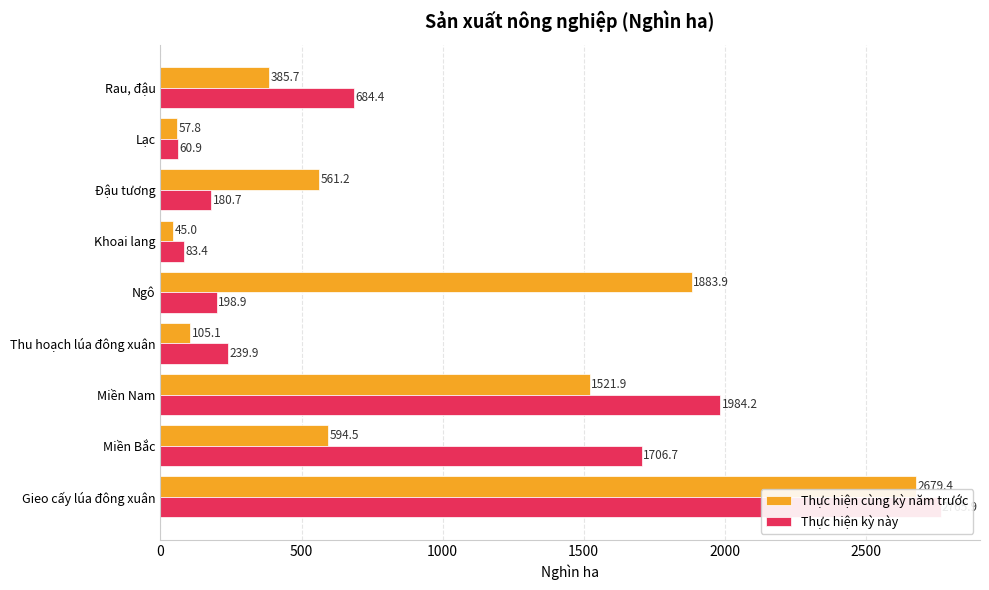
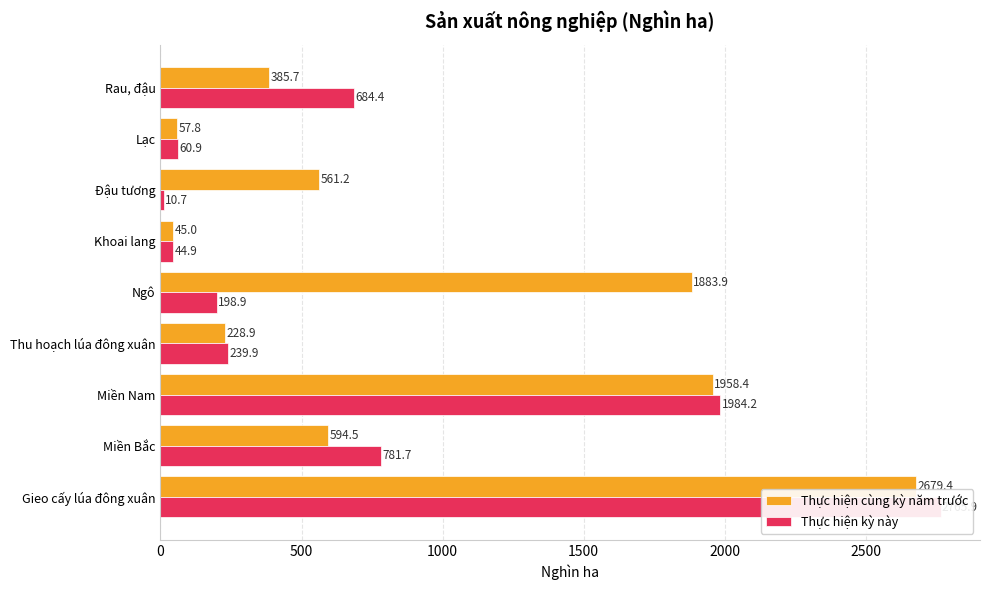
  {
    "Thực hiện cùng kỳ năm trước": {
      "Rau, đậu": 385.7,
      "Lạc": 57.8,
      "Đậu tương": 561.2,
      "Khoai lang": 45.0,
      "Ngô": 1883.9,
-     "Thu hoạch lúa đông xuân": 105.1,
-     "Miền Nam": 1521.9,
+     "Thu hoạch lúa đông xuân": 228.9,
+     "Miền Nam": 1958.4,
      "Miền Bắc": 594.5
    },
    "Thực hiện kỳ này": {
      "Rau, đậu": 684.4,
      "Lạc": 60.9,
-     "Đậu tương": 180.7,
-     "Khoai lang": 83.4,
+     "Đậu tương": 10.7,
+     "Khoai lang": 44.9,
      "Ngô": 198.9,
      "Thu hoạch lúa đông xuân": 239.9,
      "Miền Nam": 1984.2,
-     "Miền Bắc": 1706.7
+     "Miền Bắc": 781.7
    }
  }
